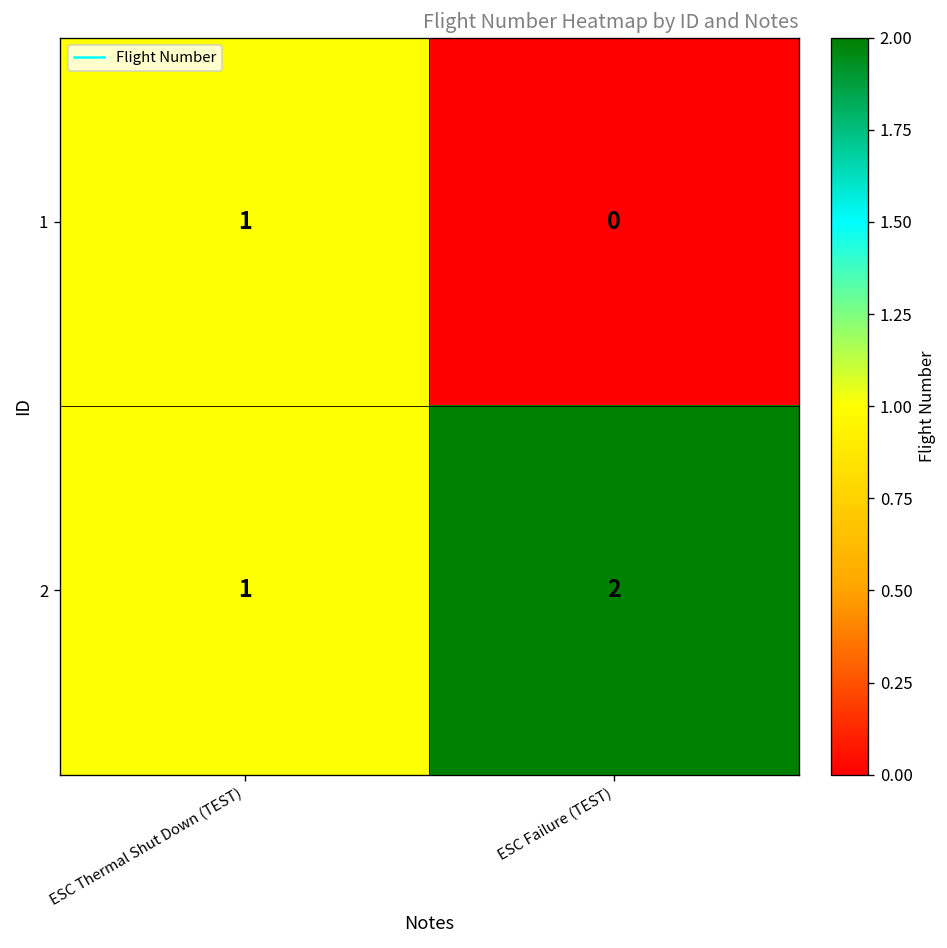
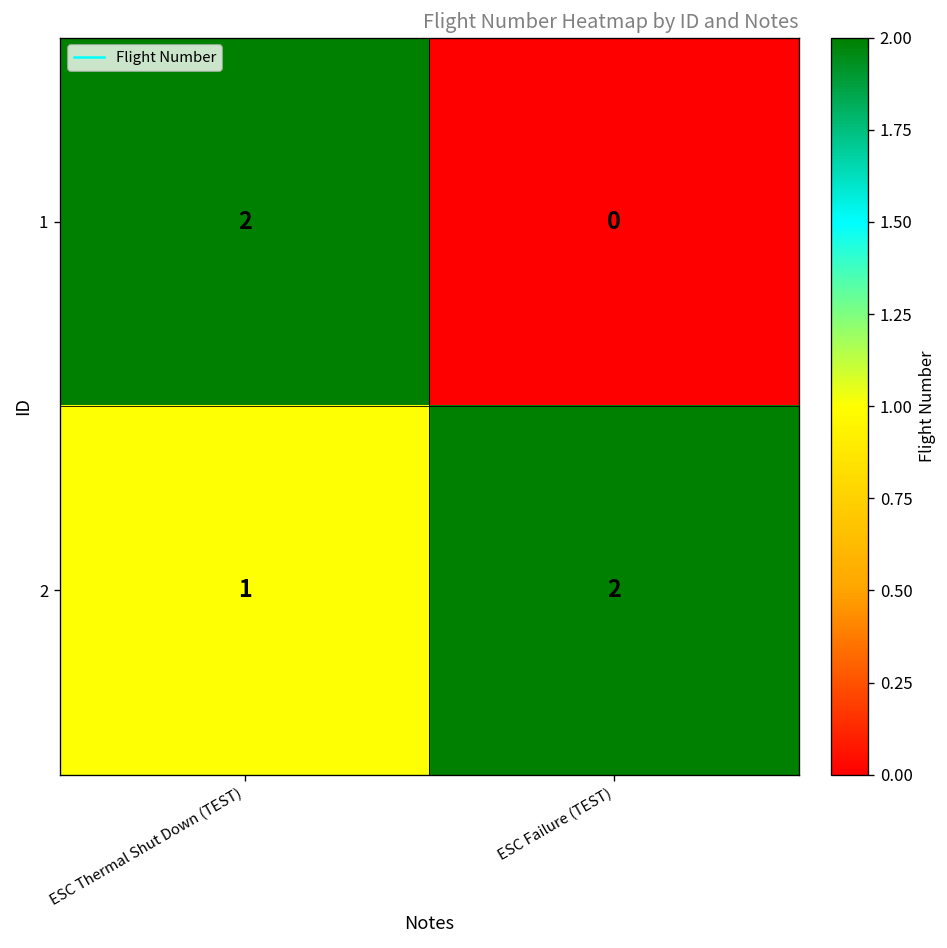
  {
    "1": {
-     "ESC Thermal Shut Down (TEST)": 1,
+     "ESC Thermal Shut Down (TEST)": 2,
      "ESC Failure (TEST)": 0
    },
    "2": {
      "ESC Thermal Shut Down (TEST)": 1,
      "ESC Failure (TEST)": 2
    }
  }
